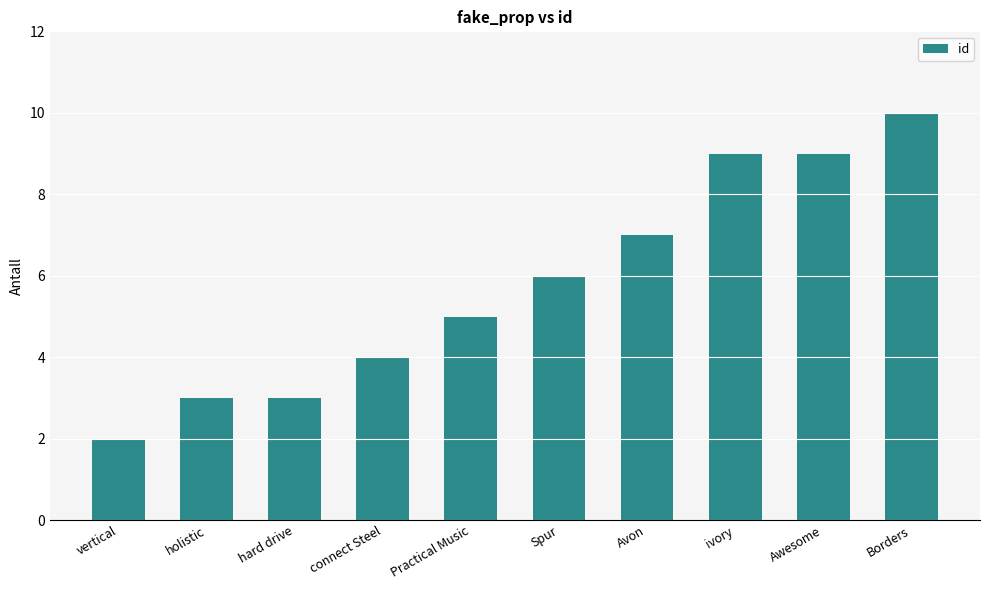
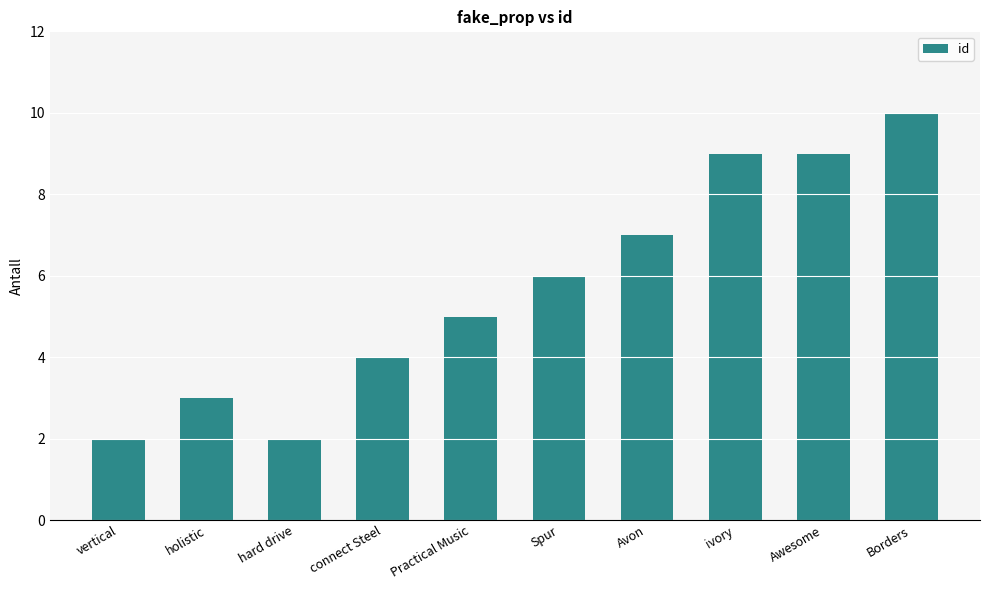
  {
    "vertical": 2,
    "holistic": 3,
-   "hard drive": 3,
+   "hard drive": 2,
    "connect Steel": 4,
    "Practical Music": 5,
    "Spur": 6,
    "Avon": 7,
    "ivory": 9,
    "Awesome": 9,
    "Borders": 10
  }
